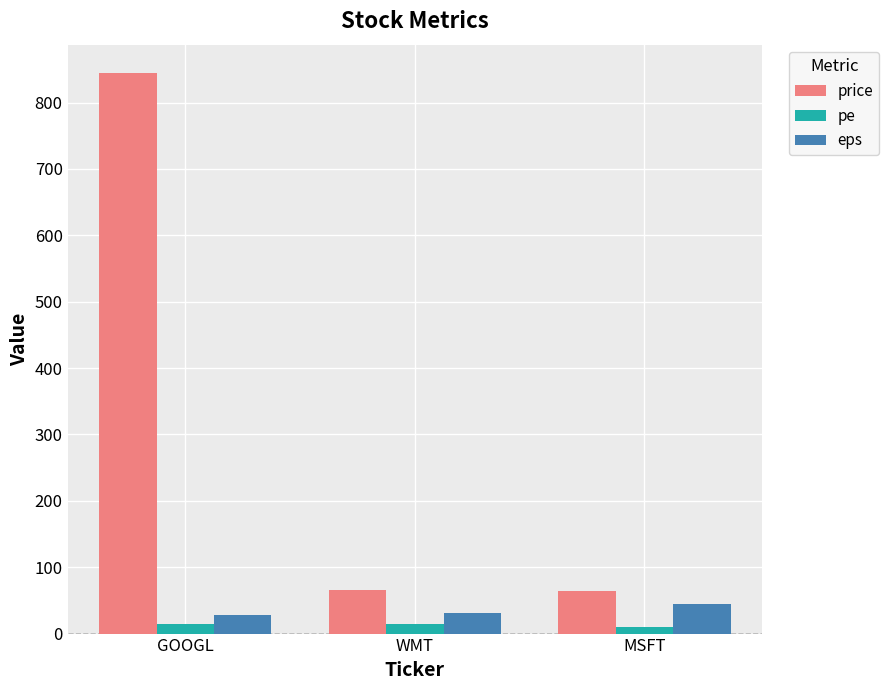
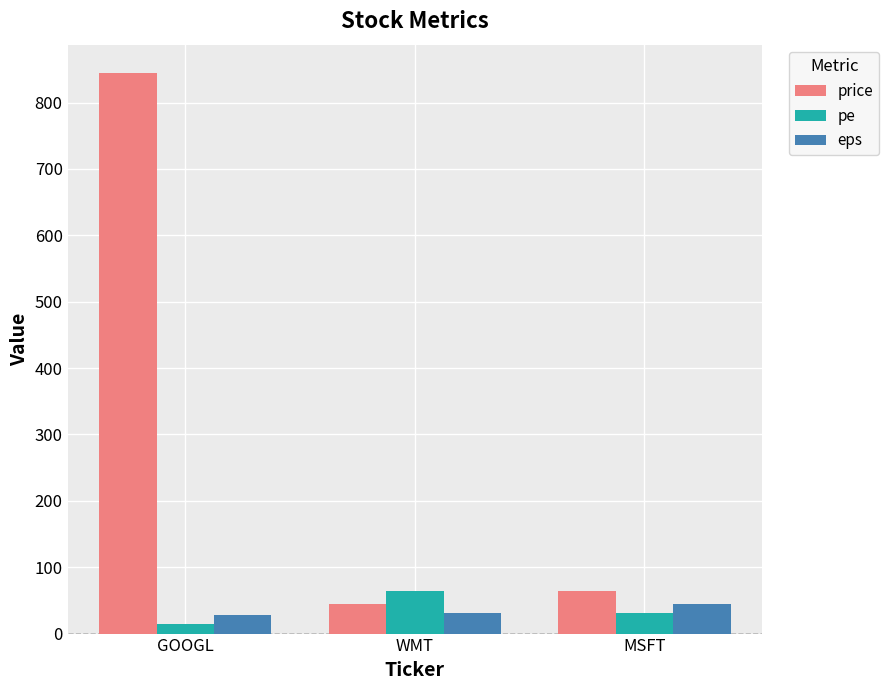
  {
    "price": {
      "GOOGL": 850,
-     "WMT": 70,
+     "WMT": 40,
      "MSFT": 60
    },
    "pe": {
      "GOOGL": 10,
-     "WMT": 10,
-     "MSFT": 10
+     "WMT": 60,
+     "MSFT": 30
    },
    "eps": {
      "GOOGL": 30,
      "WMT": 30,
      "MSFT": 40
    }
  }
